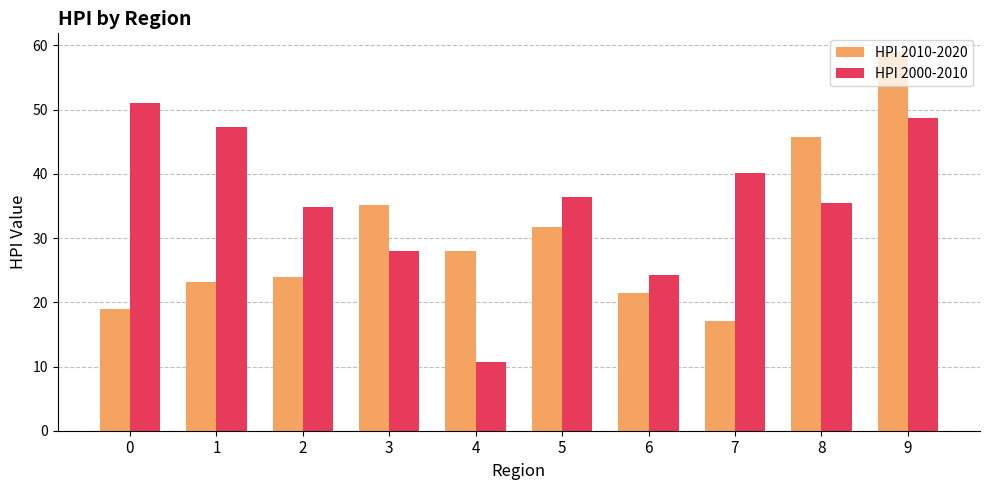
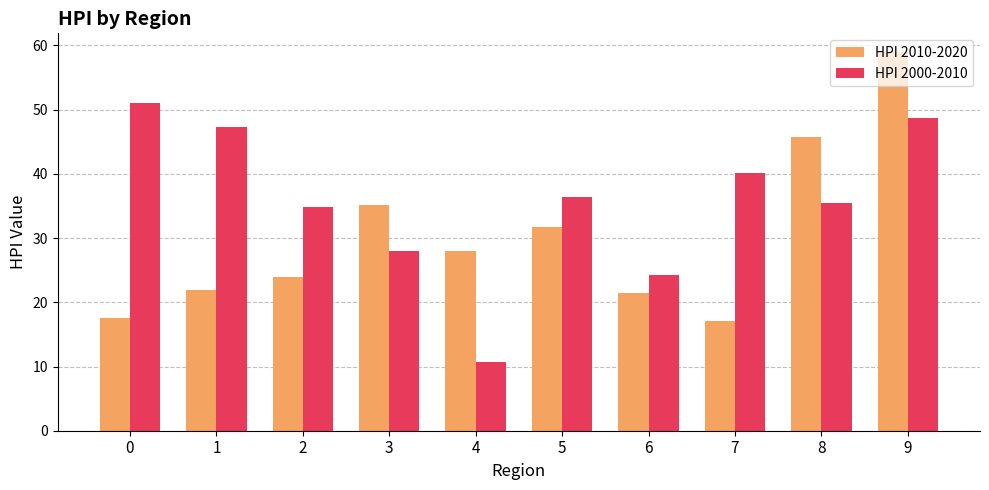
  {
    "HPI 2010-2020": {
-     "0": 19,
-     "1": 23,
+     "0": 18,
+     "1": 22,
      "2": 24,
      "3": 35,
      "4": 28,
      "5": 32,
      "6": 21,
      "7": 17,
      "8": 46
    },
    "HPI 2000-2010": {
      "0": 51,
      "1": 47,
      "2": 35,
      "3": 28,
      "4": 11,
      "5": 36,
      "6": 24,
      "7": 40,
      "8": 35,
      "9": 49
    }
  }
